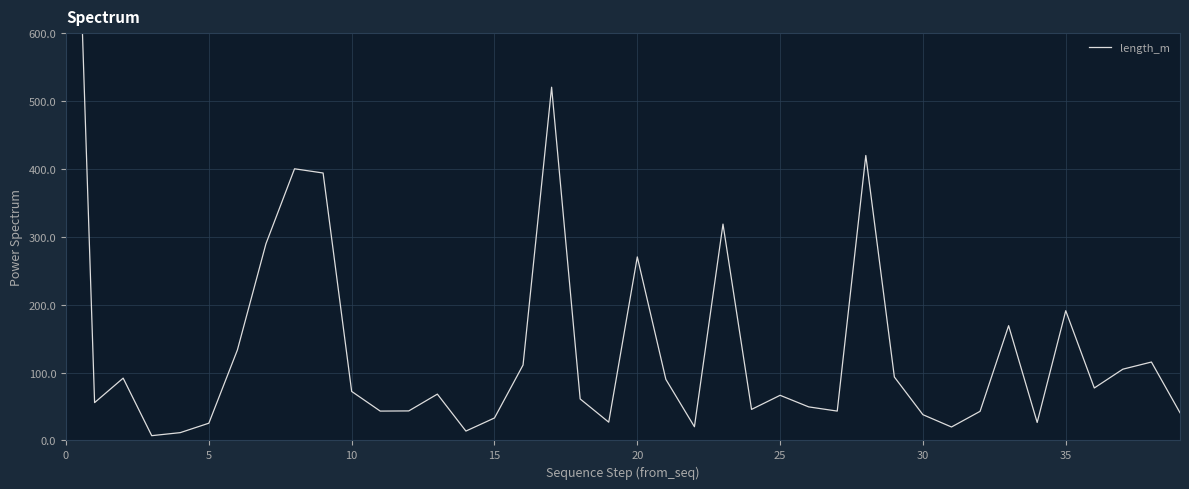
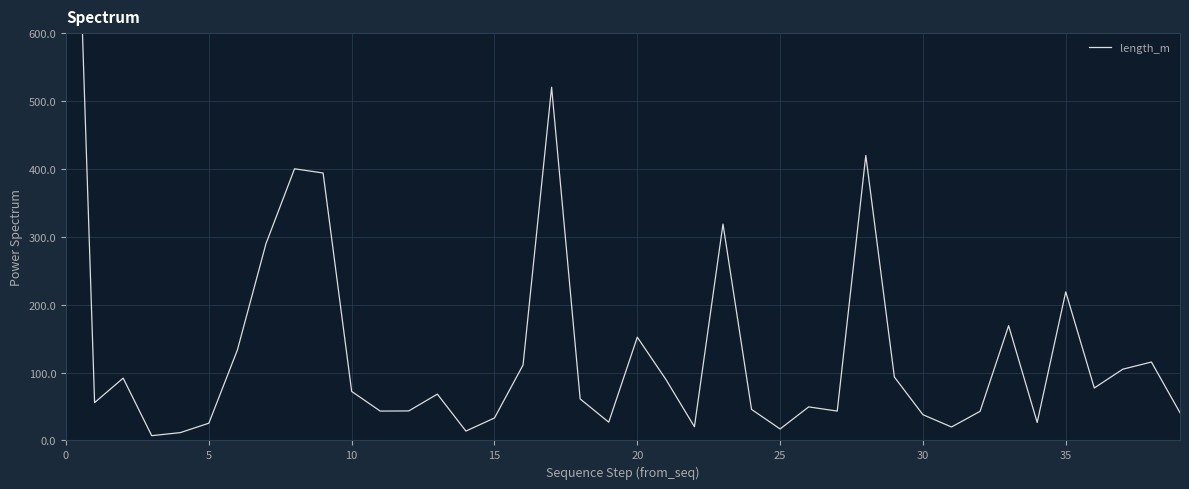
  {
    "5": 30,
    "10": 70,
    "15": 30,
-   "20": 270,
-   "25": 70,
+   "20": 150,
+   "25": 20,
    "30": 40,
-   "35": 190
+   "35": 220
  }
